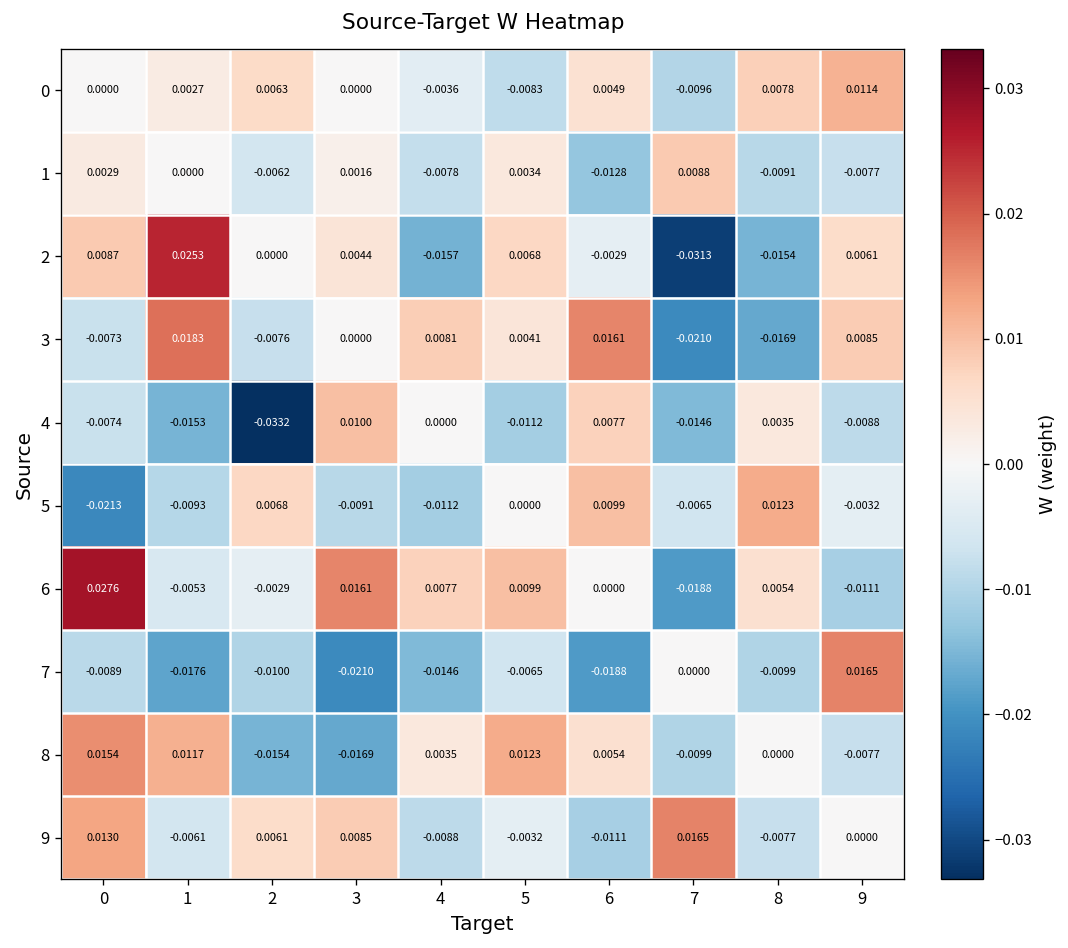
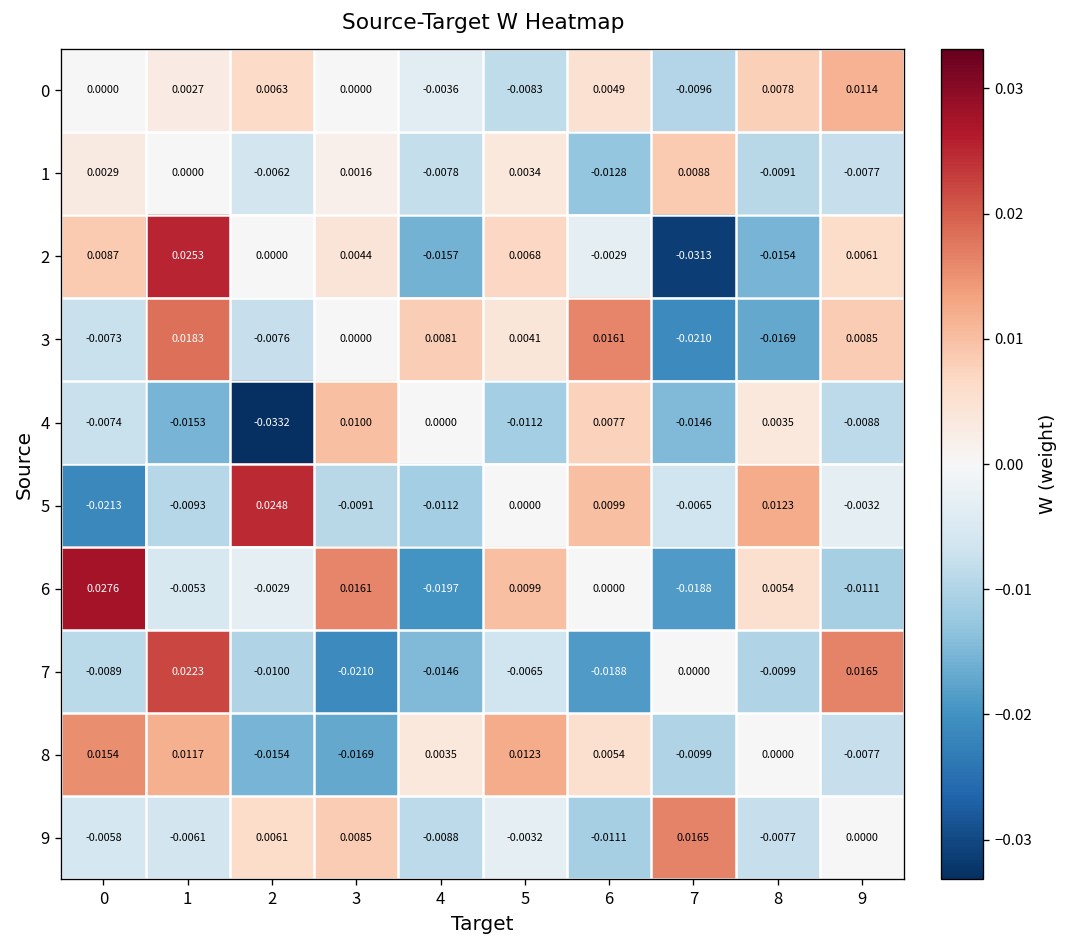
  {
    "0": {
      "0": 0.0000,
      "1": 0.0027,
      "2": 0.0063,
      "3": 0.0000,
      "4": -0.0036,
      "5": -0.0083,
      "6": 0.0049,
      "7": -0.0096,
      "8": 0.0078,
      "9": 0.0114
    },
    "1": {
      "0": 0.0029,
      "1": 0.0000,
      "2": -0.0062,
      "3": 0.0016,
      "4": -0.0078,
      "5": 0.0034,
      "6": -0.0128,
      "7": 0.0088,
      "8": -0.0091,
      "9": -0.0077
    },
    "2": {
      "0": 0.0087,
      "1": 0.0253,
      "2": 0.0000,
      "3": 0.0044,
      "4": -0.0157,
      "5": 0.0068,
      "6": -0.0029,
      "7": -0.0313,
      "8": -0.0154,
      "9": 0.0061
    },
    "3": {
      "0": -0.0073,
      "1": 0.0183,
      "2": -0.0076,
      "3": 0.0000,
      "4": 0.0081,
      "5": 0.0041,
      "6": 0.0161,
      "7": -0.0210,
      "8": -0.0169,
      "9": 0.0085
    },
    "4": {
      "0": -0.0074,
      "1": -0.0153,
      "2": -0.0332,
      "3": 0.0100,
      "4": 0.0000,
      "5": -0.0112,
      "6": 0.0077,
      "7": -0.0146,
      "8": 0.0035,
      "9": -0.0088
    },
    "5": {
      "0": -0.0213,
      "1": -0.0093,
-     "2": 0.0068,
+     "2": 0.0248,
      "3": -0.0091,
      "4": -0.0112,
      "5": 0.0000,
      "6": 0.0099,
      "7": -0.0065,
      "8": 0.0123,
      "9": -0.0032
    },
    "6": {
      "0": 0.0276,
      "1": -0.0053,
      "2": -0.0029,
      "3": 0.0161,
-     "4": 0.0077,
+     "4": -0.0197,
      "5": 0.0099,
      "6": 0.0000,
      "7": -0.0188,
      "8": 0.0054,
      "9": -0.0111
    },
    "7": {
      "0": -0.0089,
-     "1": -0.0176,
+     "1": 0.0223,
      "2": -0.0100,
      "3": -0.0210,
      "4": -0.0146,
      "5": -0.0065,
      "6": -0.0188,
      "7": 0.0000,
      "8": -0.0099,
      "9": 0.0165
    },
    "8": {
      "0": 0.0154,
      "1": 0.0117,
      "2": -0.0154,
      "3": -0.0169,
      "4": 0.0035,
      "5": 0.0123,
      "6": 0.0054,
      "7": -0.0099,
      "8": 0.0000,
      "9": -0.0077
    },
    "9": {
-     "0": 0.0130,
+     "0": -0.0058,
      "1": -0.0061,
      "2": 0.0061,
      "3": 0.0085,
      "4": -0.0088,
      "5": -0.0032,
      "6": -0.0111,
      "7": 0.0165,
      "8": -0.0077,
      "9": 0.0000
    }
  }
